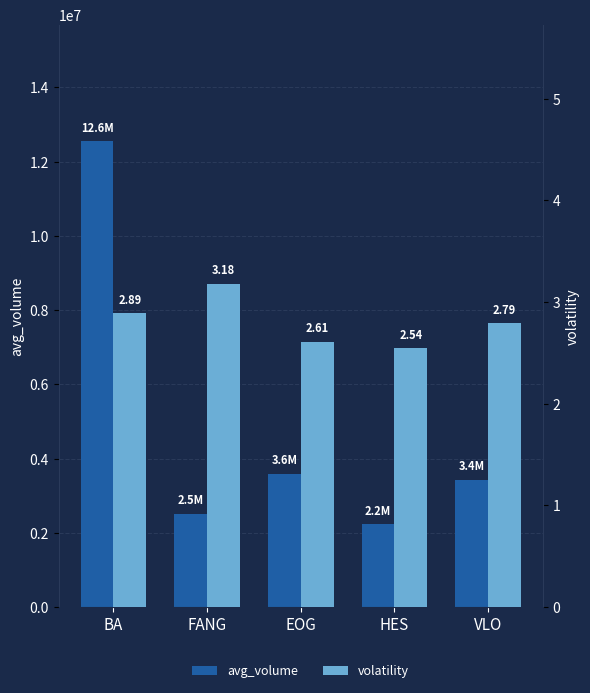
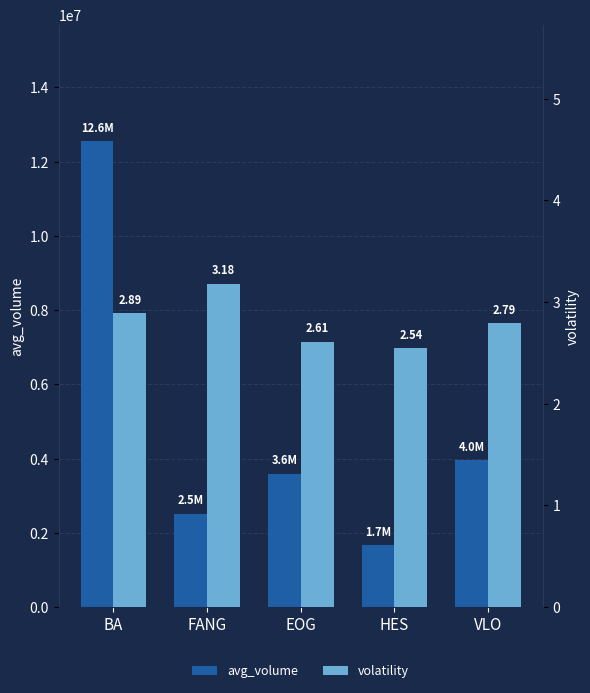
  {
    "avg_volume": {
      "BA": "12.6M",
      "FANG": "2.5M",
      "EOG": "3.6M",
-     "HES": "2.2M",
-     "VLO": "3.4M"
+     "HES": "1.7M",
+     "VLO": "4.0M"
    },
    "volatility": {
      "BA": "2.89",
      "FANG": "3.18",
      "EOG": "2.61",
      "HES": "2.54",
      "VLO": "2.79"
    }
  }
